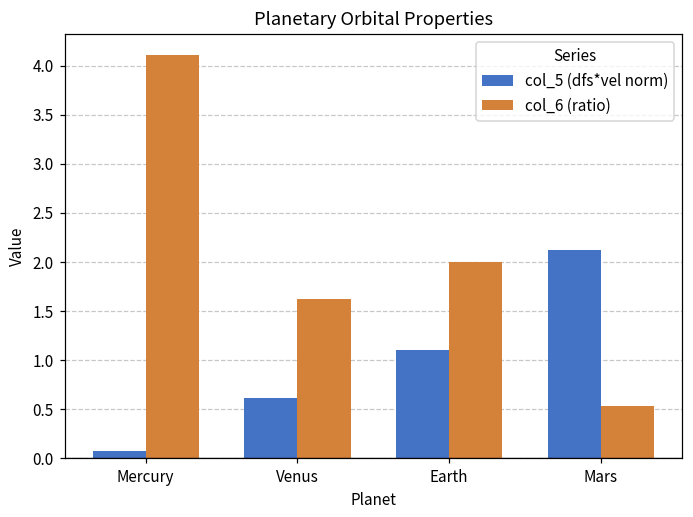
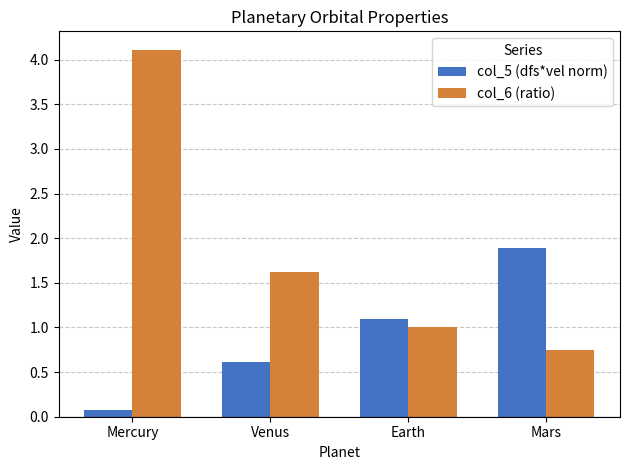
  {
    "col_5 (dfs*vel norm)": {
      "Mercury": 0.1,
      "Venus": 0.6,
      "Earth": 1.1,
-     "Mars": 2.1
+     "Mars": 1.9
    },
    "col_6 (ratio)": {
      "Mercury": 4.1,
      "Venus": 1.6,
-     "Earth": 2,
-     "Mars": 0.5
+     "Earth": 1,
+     "Mars": 0.7
    }
  }
